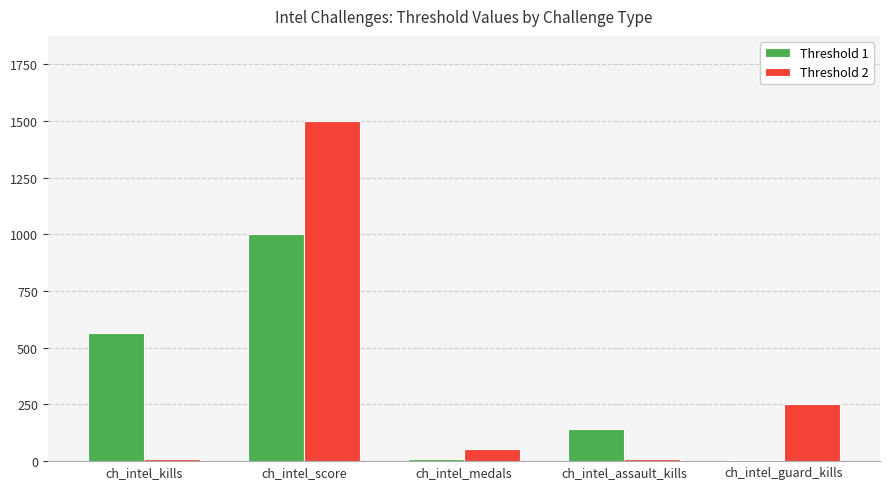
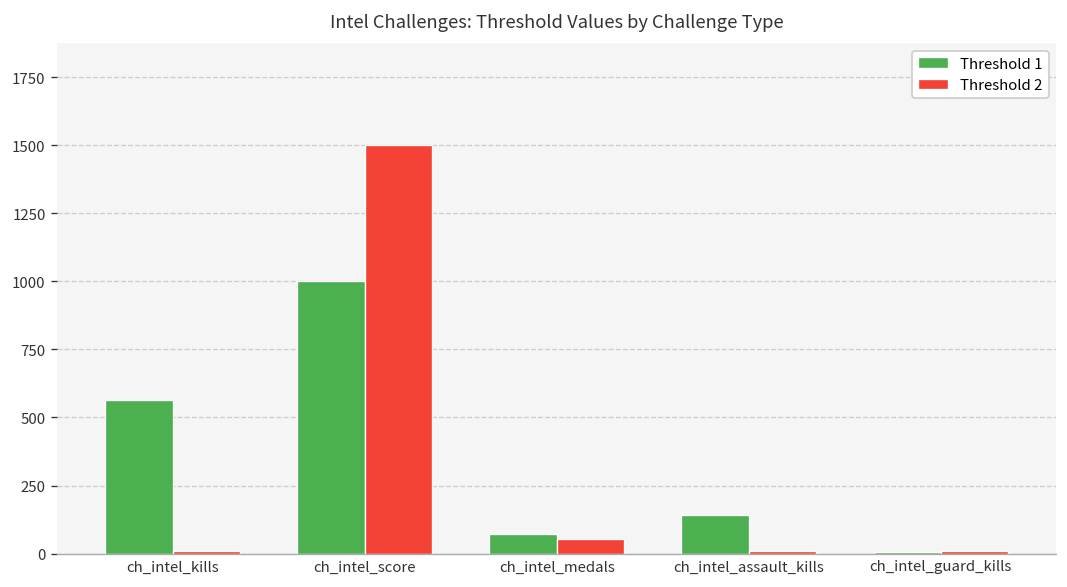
  {
    "Threshold 1": {
      "ch_intel_kills": 560,
      "ch_intel_score": 1000,
-     "ch_intel_medals": 10,
+     "ch_intel_medals": 70,
      "ch_intel_assault_kills": 140
    },
    "Threshold 2": {
      "ch_intel_score": 1500,
      "ch_intel_medals": 60,
-     "ch_intel_guard_kills": 250
+     "ch_intel_guard_kills": 10
    }
  }
